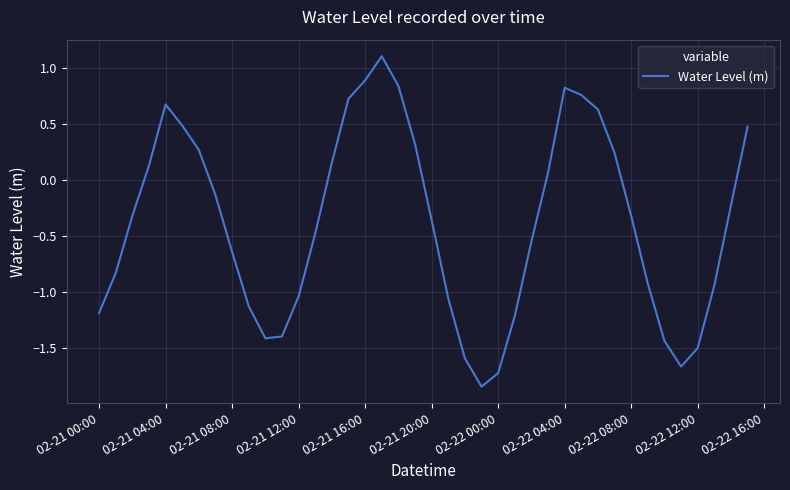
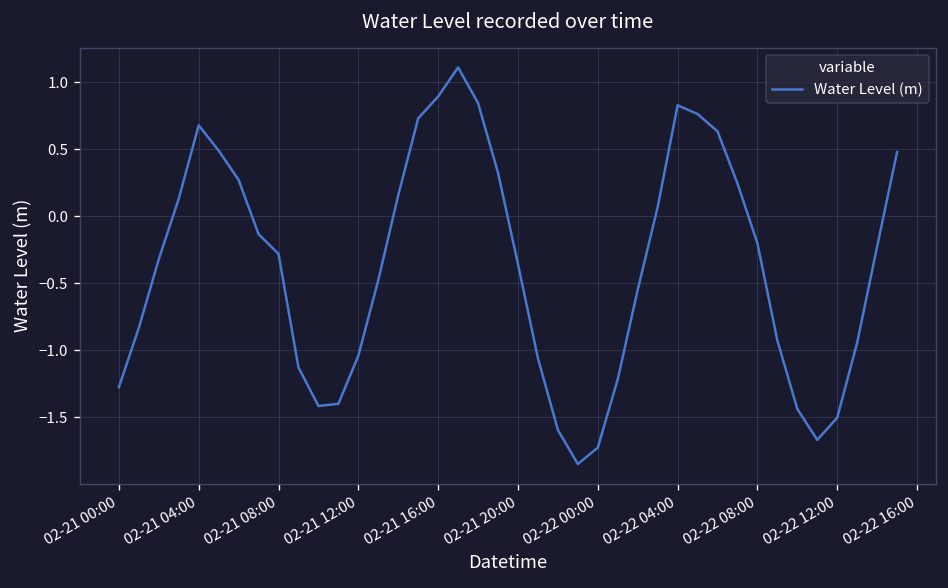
  {
-   "02-21 00:00": -1.19,
+   "02-21 00:00": -1.28,
    "02-21 04:00": 0.68,
-   "02-21 08:00": -0.64,
+   "02-21 08:00": -0.28,
    "02-21 12:00": -1.04,
    "02-21 16:00": 0.89,
    "02-21 20:00": -0.36,
    "02-22 00:00": -1.73,
    "02-22 04:00": 0.83,
-   "02-22 08:00": -0.32,
+   "02-22 08:00": -0.20,
    "02-22 12:00": -1.50
  }
